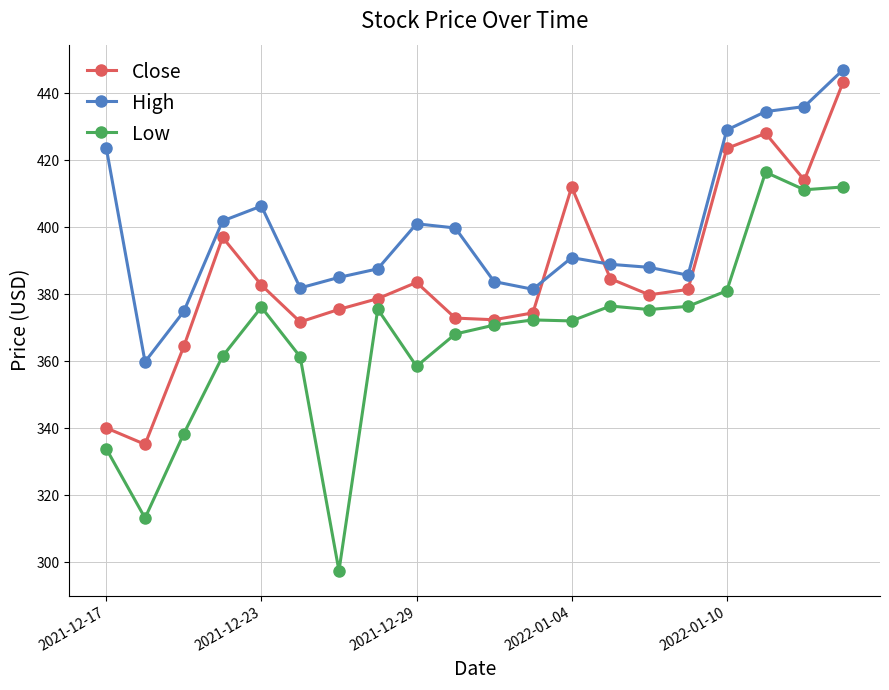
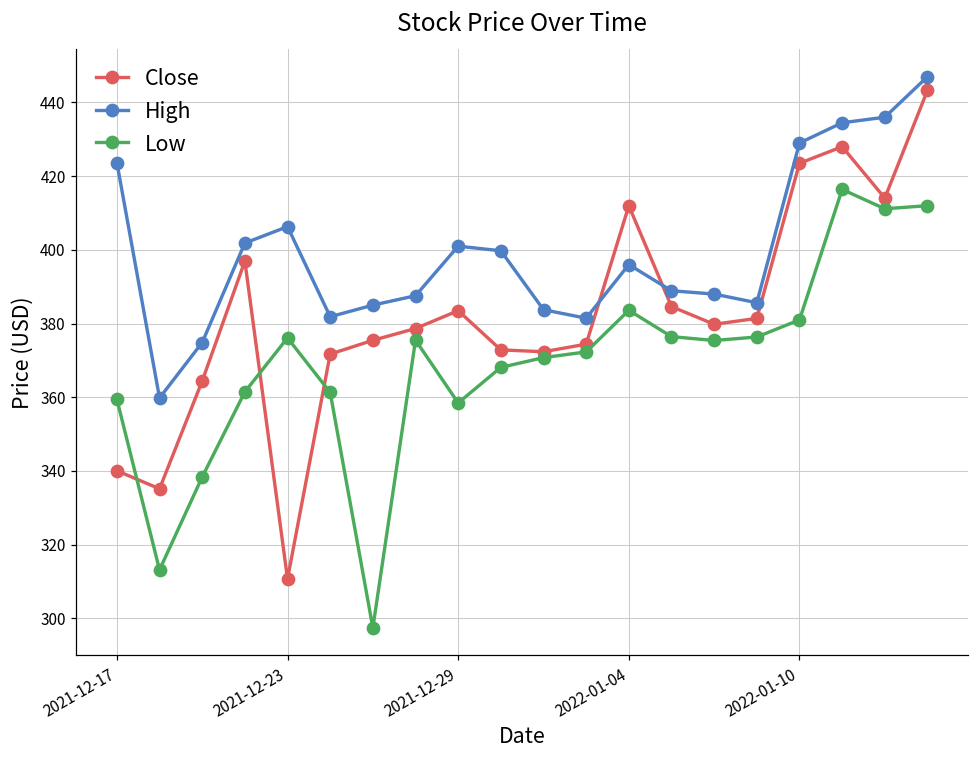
  {
    "Close": {
      "2021-12-17": 340,
-     "2021-12-23": 383,
+     "2021-12-23": 311,
      "2021-12-29": 384,
      "2022-01-04": 412,
      "2022-01-10": 424
    },
    "High": {
      "2021-12-17": 424,
      "2021-12-23": 406,
      "2021-12-29": 401,
-     "2022-01-04": 391,
+     "2022-01-04": 396,
      "2022-01-10": 429
    },
    "Low": {
-     "2021-12-17": 334,
+     "2021-12-17": 359,
      "2021-12-23": 376,
      "2021-12-29": 358,
-     "2022-01-04": 372,
+     "2022-01-04": 384,
      "2022-01-10": 381
    }
  }
